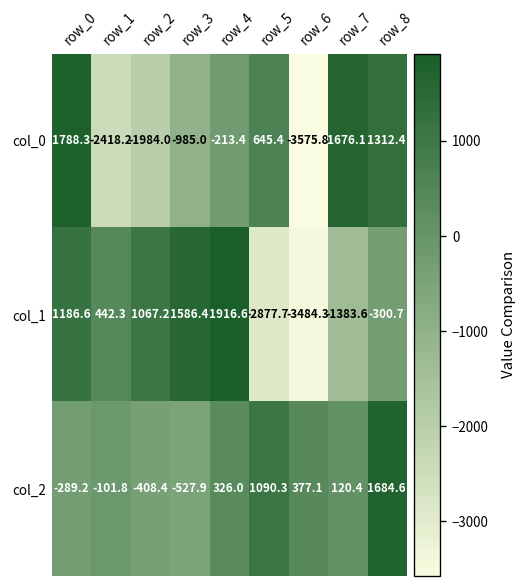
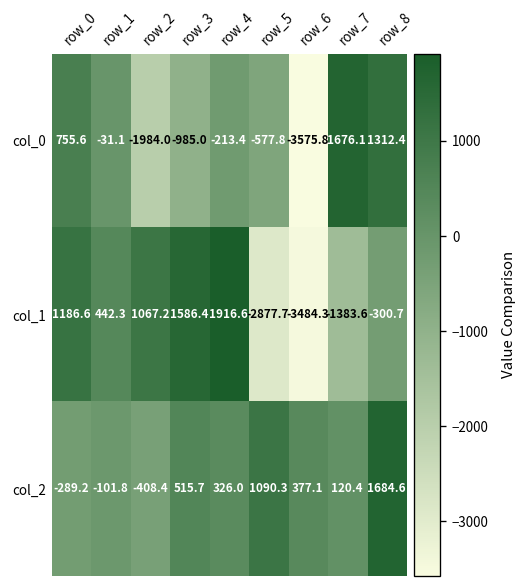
  {
    "col_0": {
-     "row_0": 1788.3,
-     "row_1": -2418.2,
+     "row_0": 755.6,
+     "row_1": -31.1,
      "row_2": -1984.0,
      "row_3": -985.0,
      "row_4": -213.4,
-     "row_5": 645.4,
+     "row_5": -577.8,
      "row_6": -3575.8,
      "row_7": 1676.1,
      "row_8": 1312.4
    },
    "col_1": {
      "row_0": 1186.6,
      "row_1": 442.3,
      "row_2": 1067.2,
      "row_3": 1586.4,
      "row_4": 1916.6,
      "row_5": -2877.7,
      "row_6": -3484.3,
      "row_7": -1383.6,
      "row_8": -300.7
    },
    "col_2": {
      "row_0": -289.2,
      "row_1": -101.8,
      "row_2": -408.4,
-     "row_3": -527.9,
+     "row_3": 515.7,
      "row_4": 326.0,
      "row_5": 1090.3,
      "row_6": 377.1,
      "row_7": 120.4,
      "row_8": 1684.6
    }
  }
